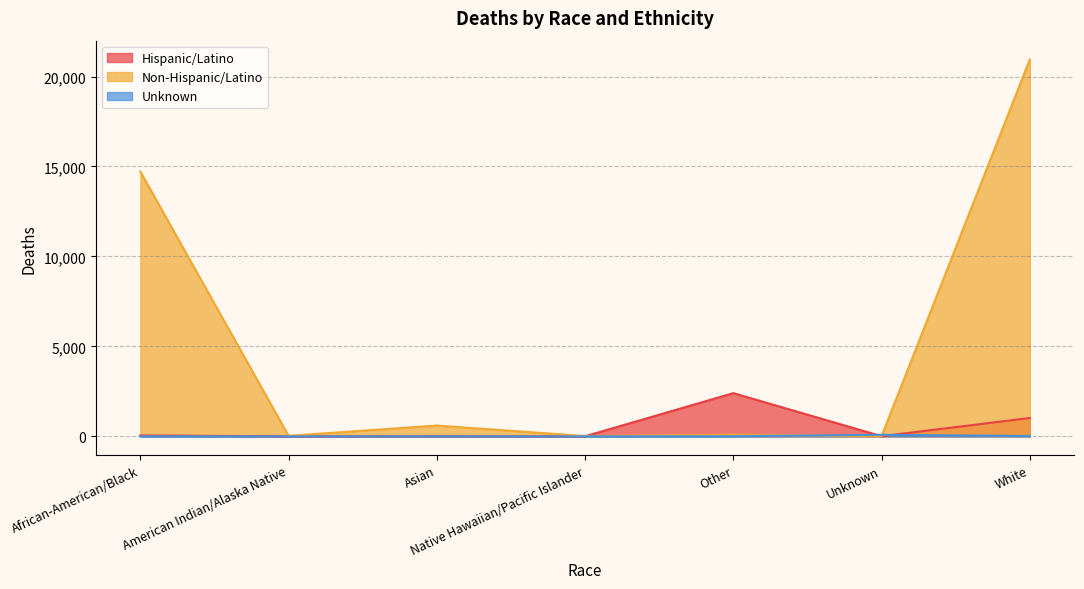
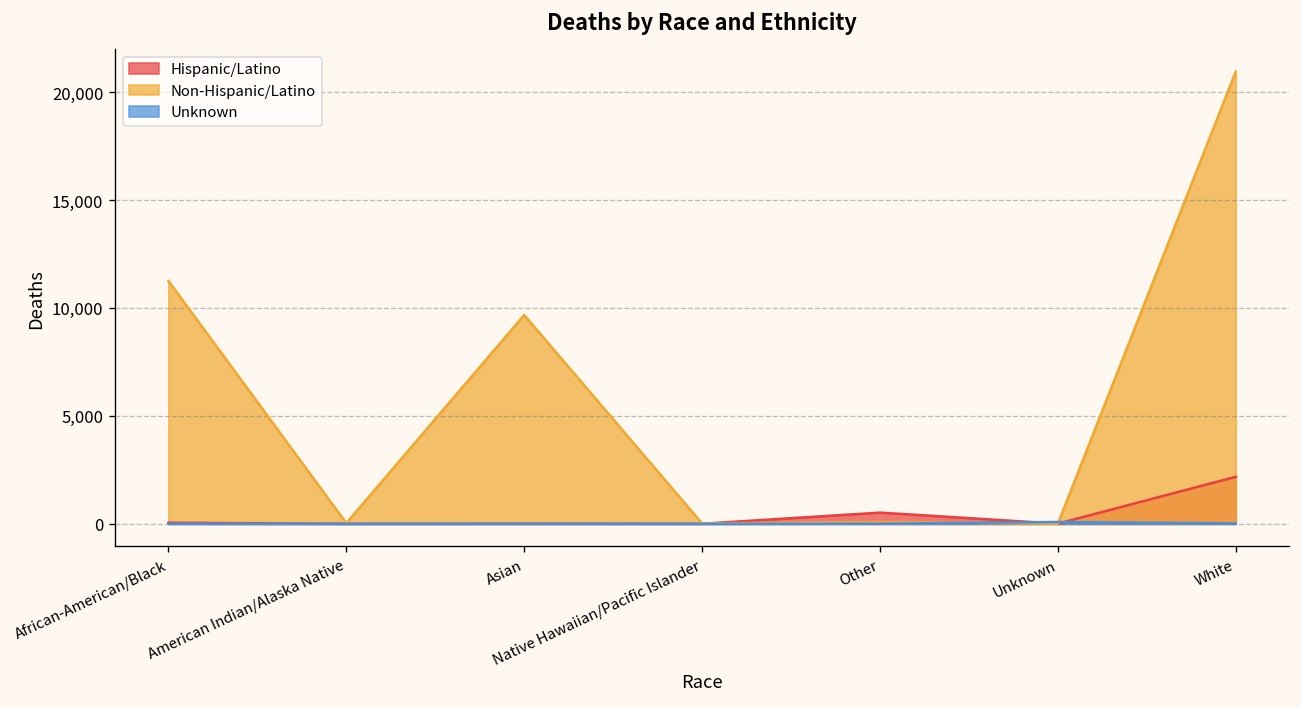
  {
    "Hispanic/Latino": {
-     "Other": "2,400",
-     "White": "1,000"
+     "Other": "500",
+     "White": "2,200"
    },
    "Non-Hispanic/Latino": {
-     "African-American/Black": "14,700",
-     "Asian": "600",
+     "African-American/Black": "11,300",
+     "Asian": "9,700",
      "White": "20,900"
    },
    "Unknown": {
      "White": "0"
    }
  }
